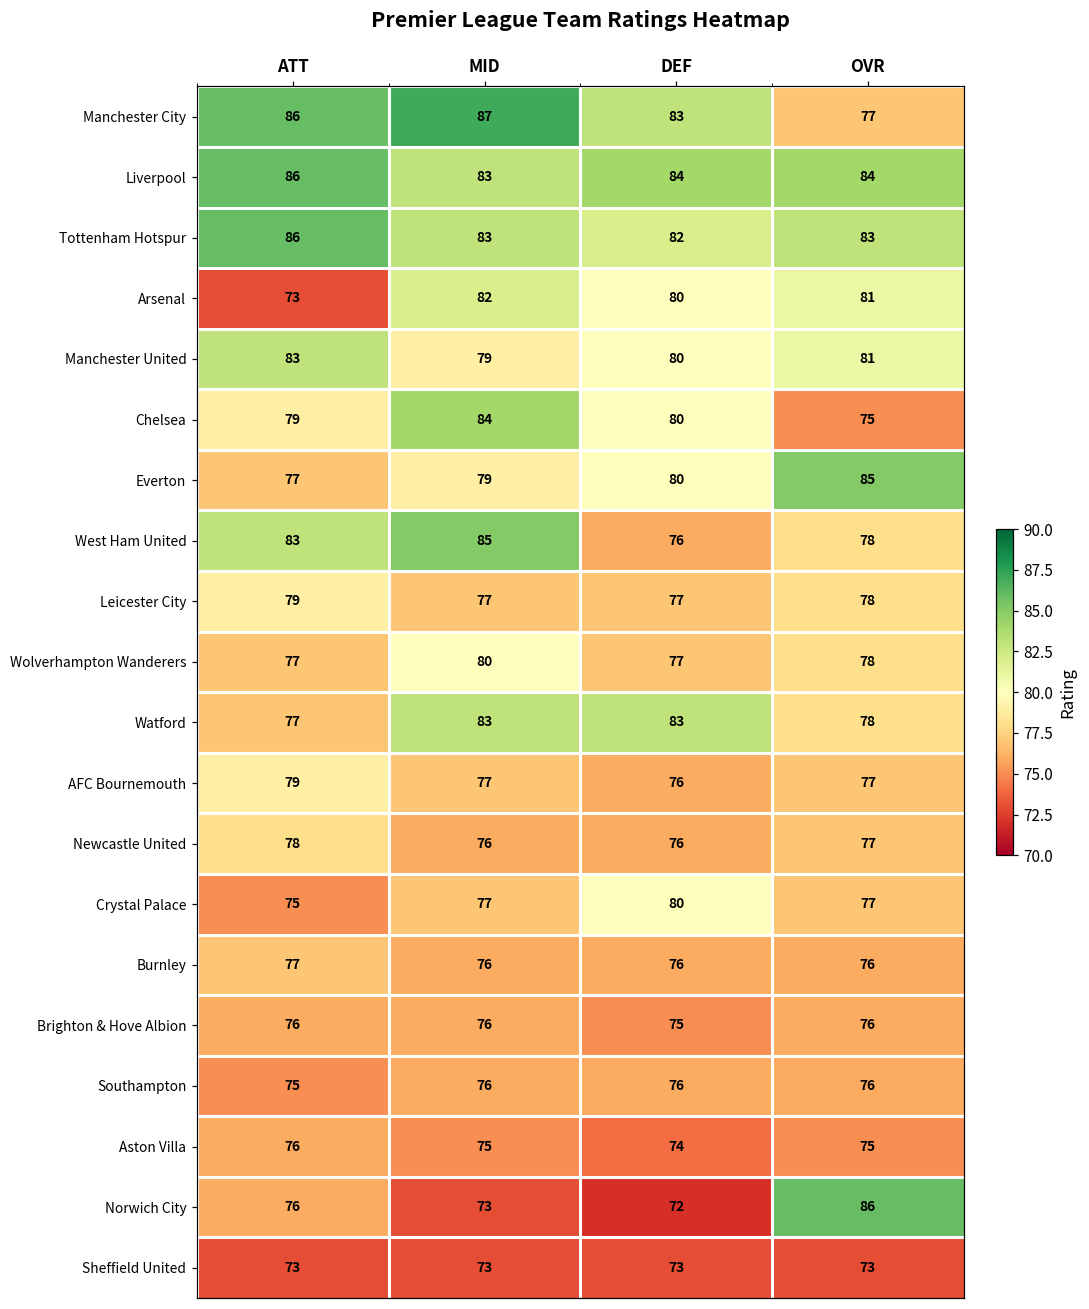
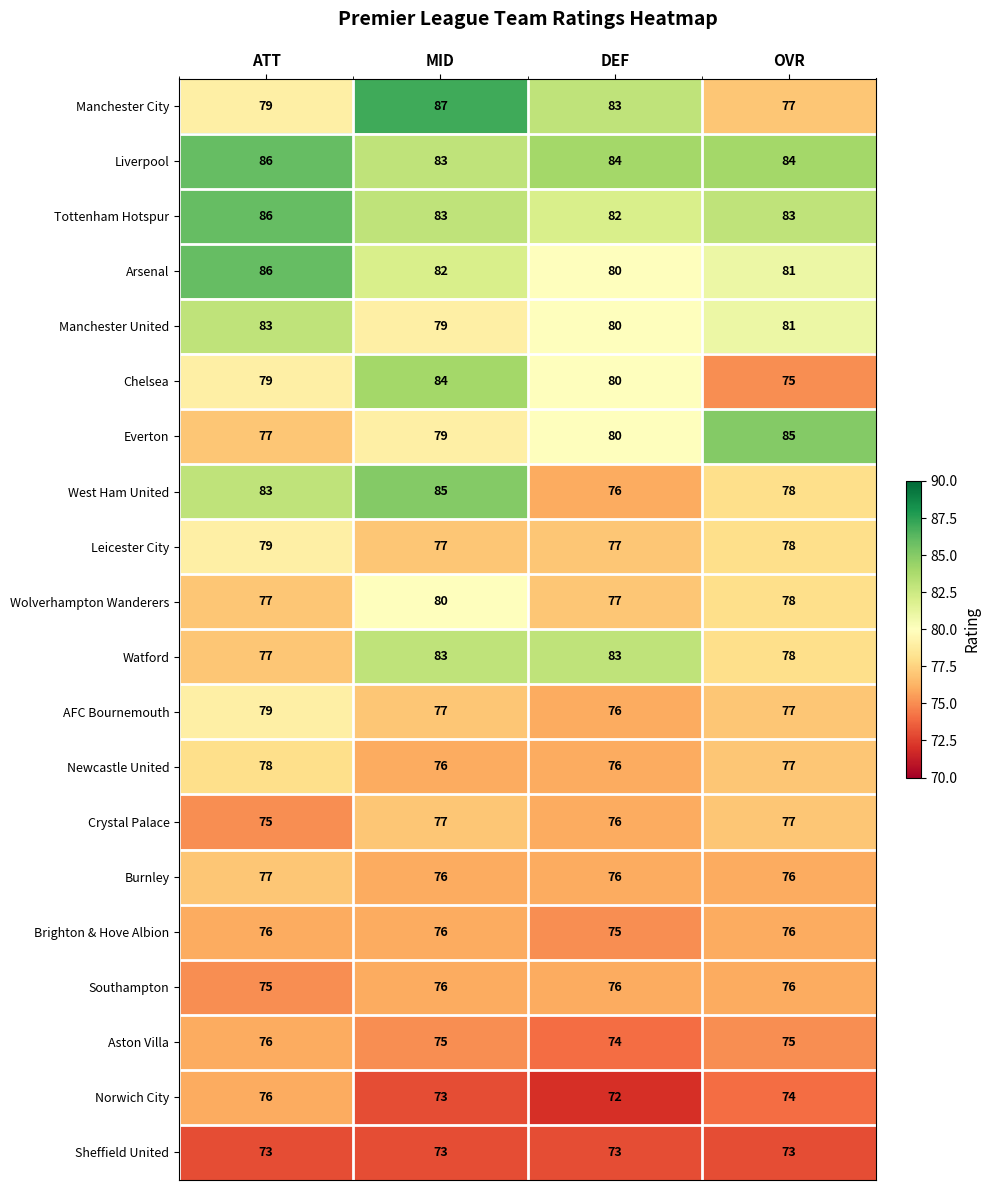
  {
    "Manchester City": {
-     "ATT": 86,
+     "ATT": 79,
      "MID": 87,
      "DEF": 83,
      "OVR": 77
    },
    "Liverpool": {
      "ATT": 86,
      "MID": 83,
      "DEF": 84,
      "OVR": 84
    },
    "Tottenham Hotspur": {
      "ATT": 86,
      "MID": 83,
      "DEF": 82,
      "OVR": 83
    },
    "Arsenal": {
-     "ATT": 73,
+     "ATT": 86,
      "MID": 82,
      "DEF": 80,
      "OVR": 81
    },
    "Manchester United": {
      "ATT": 83,
      "MID": 79,
      "DEF": 80,
      "OVR": 81
    },
    "Chelsea": {
      "ATT": 79,
      "MID": 84,
      "DEF": 80,
      "OVR": 75
    },
    "Everton": {
      "ATT": 77,
      "MID": 79,
      "DEF": 80,
      "OVR": 85
    },
    "West Ham United": {
      "ATT": 83,
      "MID": 85,
      "DEF": 76,
      "OVR": 78
    },
    "Leicester City": {
      "ATT": 79,
      "MID": 77,
      "DEF": 77,
      "OVR": 78
    },
    "Wolverhampton Wanderers": {
      "ATT": 77,
      "MID": 80,
      "DEF": 77,
      "OVR": 78
    },
    "Watford": {
      "ATT": 77,
      "MID": 83,
      "DEF": 83,
      "OVR": 78
    },
    "AFC Bournemouth": {
      "ATT": 79,
      "MID": 77,
      "DEF": 76,
      "OVR": 77
    },
    "Newcastle United": {
      "ATT": 78,
      "MID": 76,
      "DEF": 76,
      "OVR": 77
    },
    "Crystal Palace": {
      "ATT": 75,
      "MID": 77,
-     "DEF": 80,
+     "DEF": 76,
      "OVR": 77
    },
    "Burnley": {
      "ATT": 77,
      "MID": 76,
      "DEF": 76,
      "OVR": 76
    },
    "Brighton & Hove Albion": {
      "ATT": 76,
      "MID": 76,
      "DEF": 75,
      "OVR": 76
    },
    "Southampton": {
      "ATT": 75,
      "MID": 76,
      "DEF": 76,
      "OVR": 76
    },
    "Aston Villa": {
      "ATT": 76,
      "MID": 75,
      "DEF": 74,
      "OVR": 75
    },
    "Norwich City": {
      "ATT": 76,
      "MID": 73,
      "DEF": 72,
-     "OVR": 86
+     "OVR": 74
    },
    "Sheffield United": {
      "ATT": 73,
      "MID": 73,
      "DEF": 73,
      "OVR": 73
    }
  }
